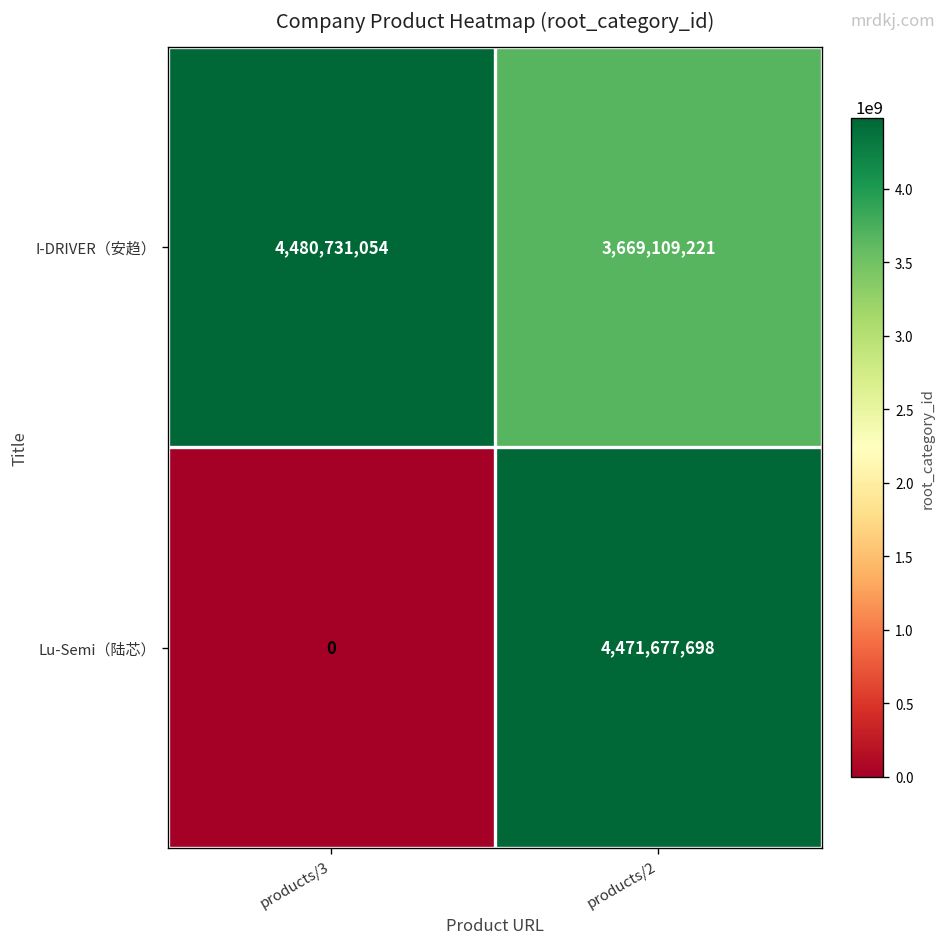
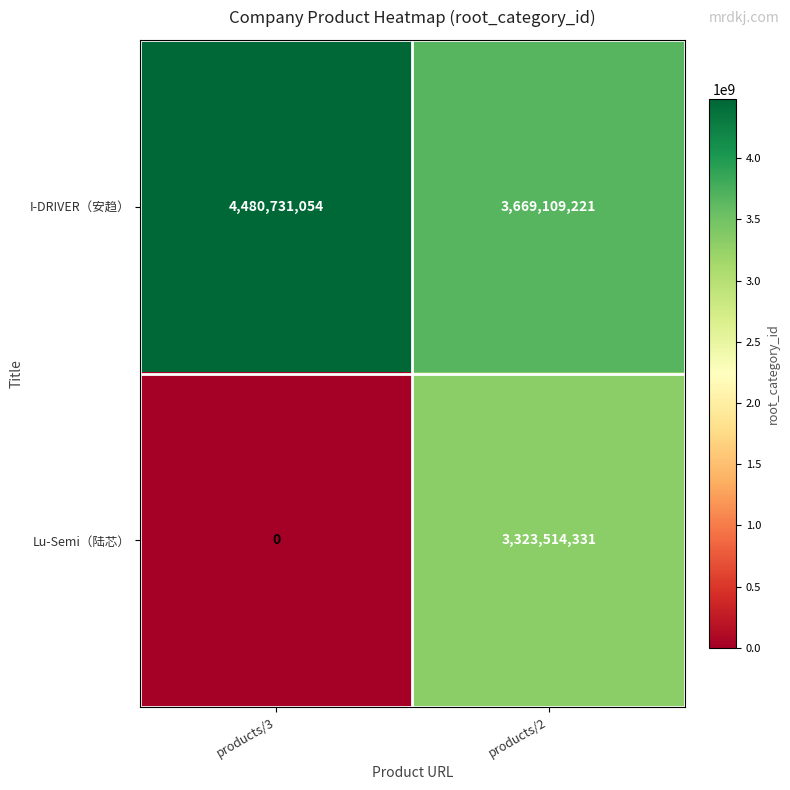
  {
    "I-DRIVER（安趋）": {
      "products/3": "4,480,731,054",
      "products/2": "3,669,109,221"
    },
    "Lu-Semi（陆芯）": {
      "products/3": "0",
-     "products/2": "4,471,677,698"
+     "products/2": "3,323,514,331"
    }
  }
